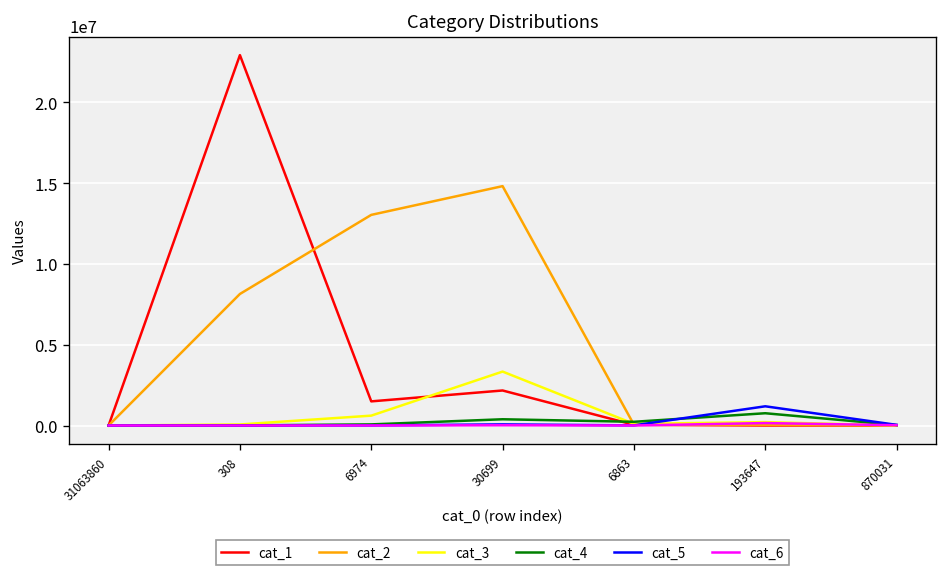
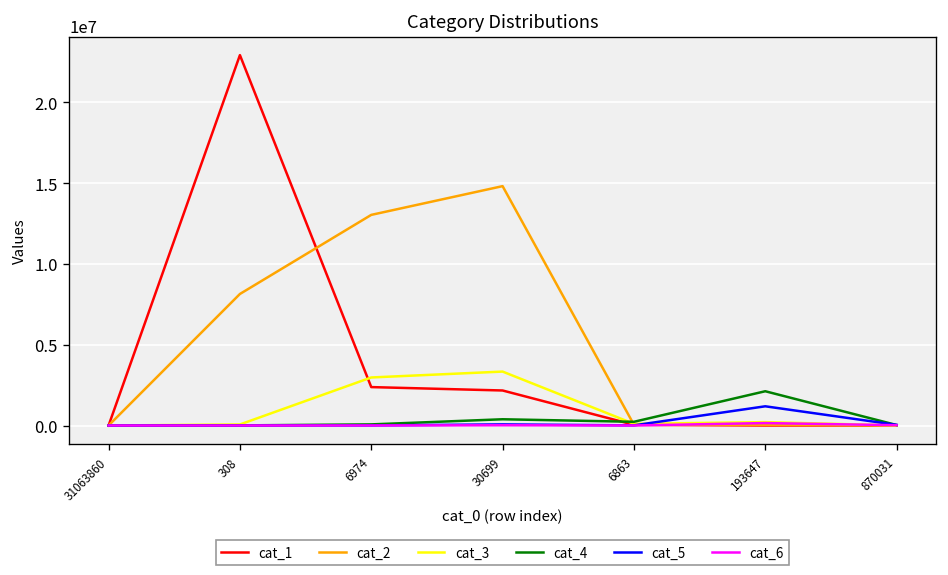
  {
    "cat_1": {
      "308": 22900000,
-     "6974": 1500000,
+     "6974": 2400000,
      "30699": 2200000
    },
    "cat_2": {
      "308": 8100000,
      "6974": 13000000,
      "30699": 14800000
    },
    "cat_3": {
-     "6974": 600000,
+     "6974": 3000000,
      "30699": 3300000
    },
    "cat_4": {
      "30699": 400000,
-     "193647": 800000
+     "193647": 2100000
    },
    "cat_5": {
      "193647": 1200000
    }
  }
